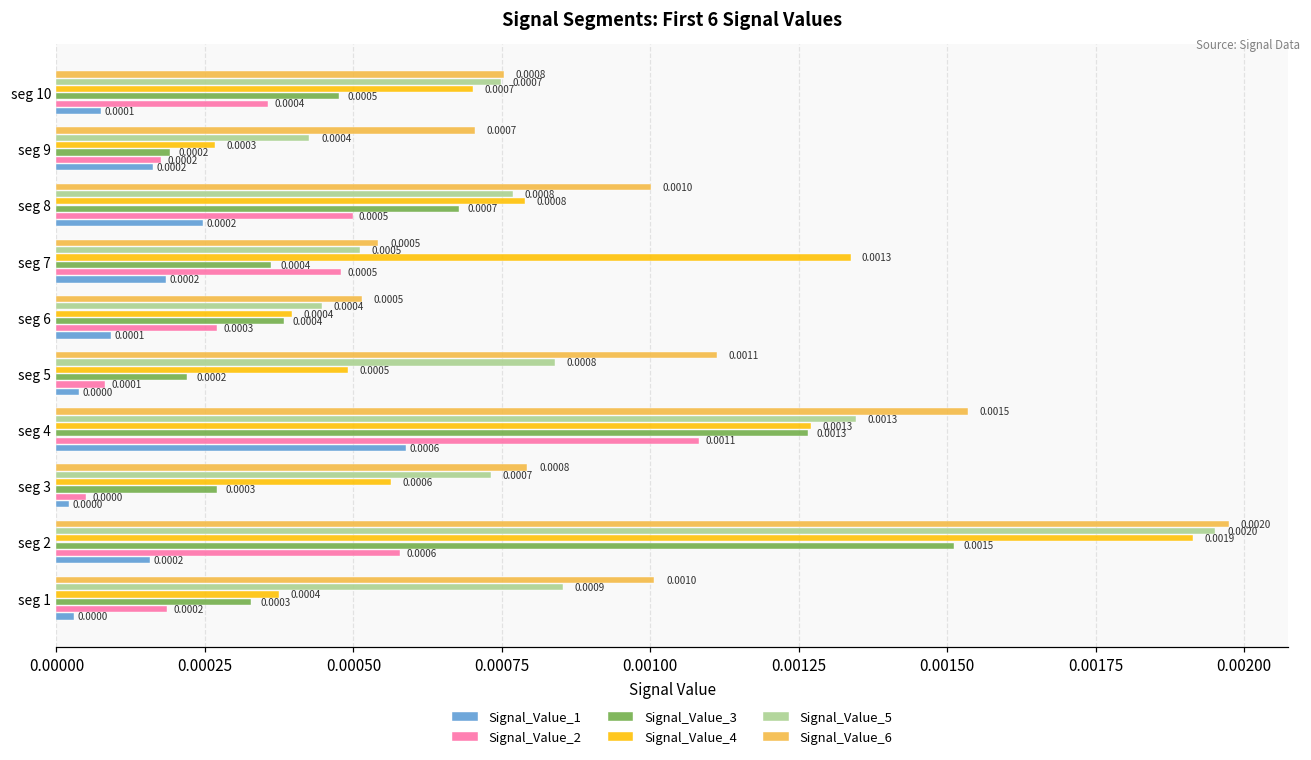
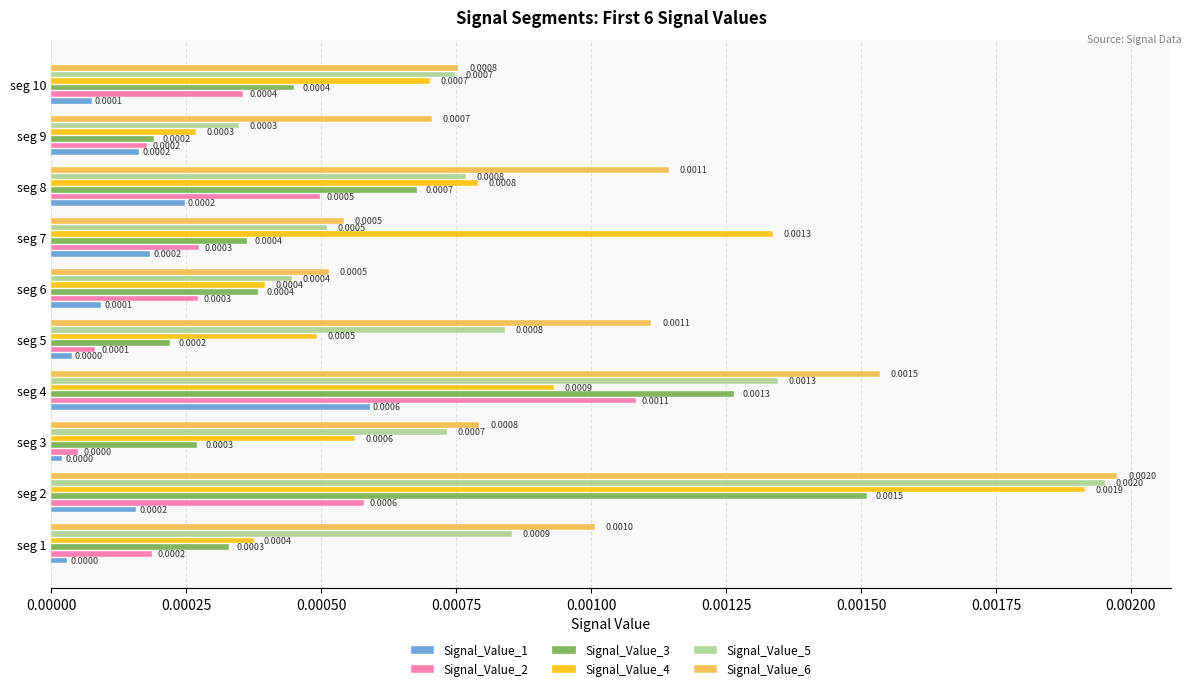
  {
    "Signal_Value_1": {
      "seg 10": 0.0001,
      "seg 8": 0.0002,
      "seg 7": 0.0002,
      "seg 6": 0.0001,
      "seg 5": 0.0000,
      "seg 4": 0.0006,
      "seg 2": 0.0002,
      "seg 1": 0.0000
    },
    "Signal_Value_2": {
      "seg 10": 0.0004,
      "seg 8": 0.0005,
-     "seg 7": 0.0005,
+     "seg 7": 0.0003,
      "seg 6": 0.0003,
      "seg 5": 0.0001,
      "seg 4": 0.0011,
      "seg 3": 0.0000,
      "seg 2": 0.0006,
      "seg 1": 0.0002
    },
    "Signal_Value_3": {
-     "seg 10": 0.0005,
+     "seg 10": 0.0004,
      "seg 8": 0.0007,
      "seg 7": 0.0004,
      "seg 5": 0.0002,
      "seg 4": 0.0013,
      "seg 3": 0.0003,
      "seg 2": 0.0015,
      "seg 1": 0.0003
    },
    "Signal_Value_4": {
      "seg 7": 0.0013,
      "seg 5": 0.0005,
-     "seg 4": 0.0013,
+     "seg 4": 0.0009,
      "seg 3": 0.0006,
      "seg 2": 0.0019,
      "seg 1": 0.0004
    },
    "Signal_Value_5": {
      "seg 10": 0.0007,
-     "seg 9": 0.0004,
+     "seg 9": 0.0003,
      "seg 6": 0.0004,
      "seg 5": 0.0008,
      "seg 4": 0.0013,
      "seg 3": 0.0007,
      "seg 1": 0.0009
    },
    "Signal_Value_6": {
      "seg 9": 0.0007,
-     "seg 8": 0.0010,
+     "seg 8": 0.0011,
      "seg 7": 0.0005,
      "seg 6": 0.0005,
      "seg 5": 0.0011,
      "seg 4": 0.0015,
      "seg 3": 0.0008,
      "seg 2": 0.0020,
      "seg 1": 0.0010
    }
  }
